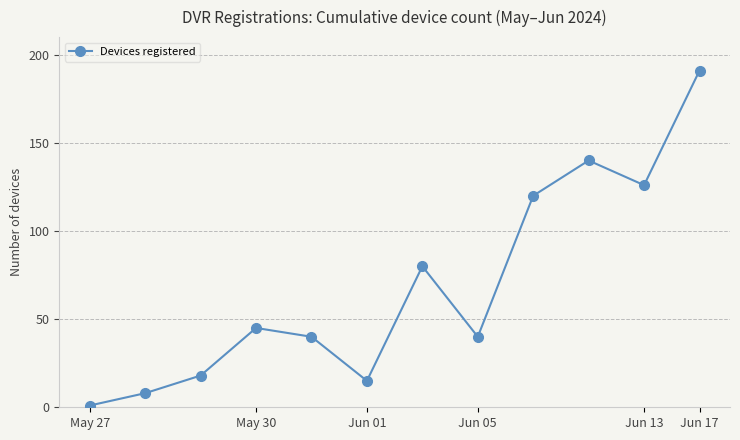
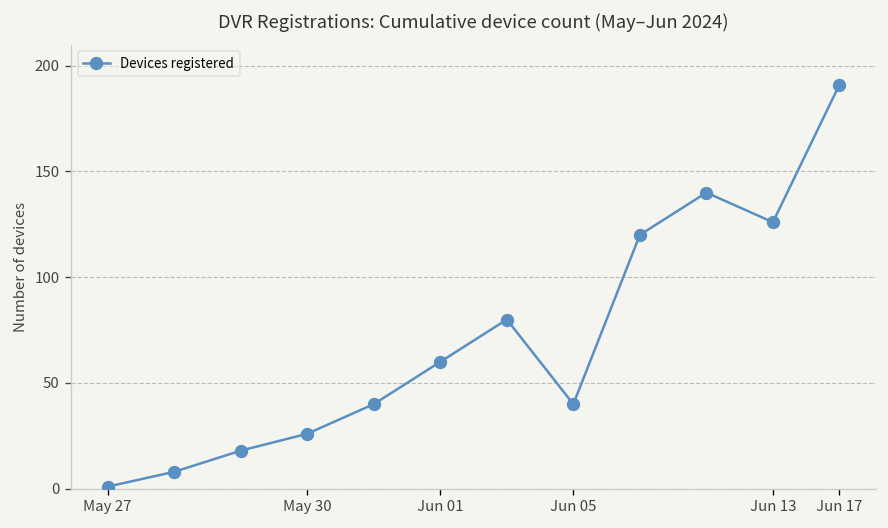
  {
    "May 27": 1,
-   "May 30": 45,
-   "Jun 01": 15,
+   "May 30": 26,
+   "Jun 01": 60,
    "Jun 05": 40,
    "Jun 13": 126,
    "Jun 17": 191
  }
